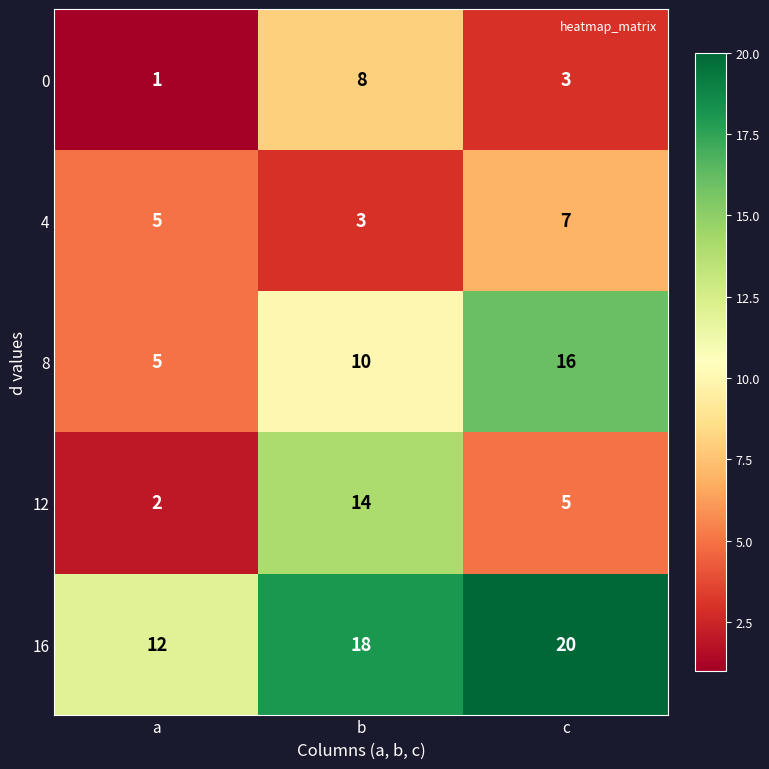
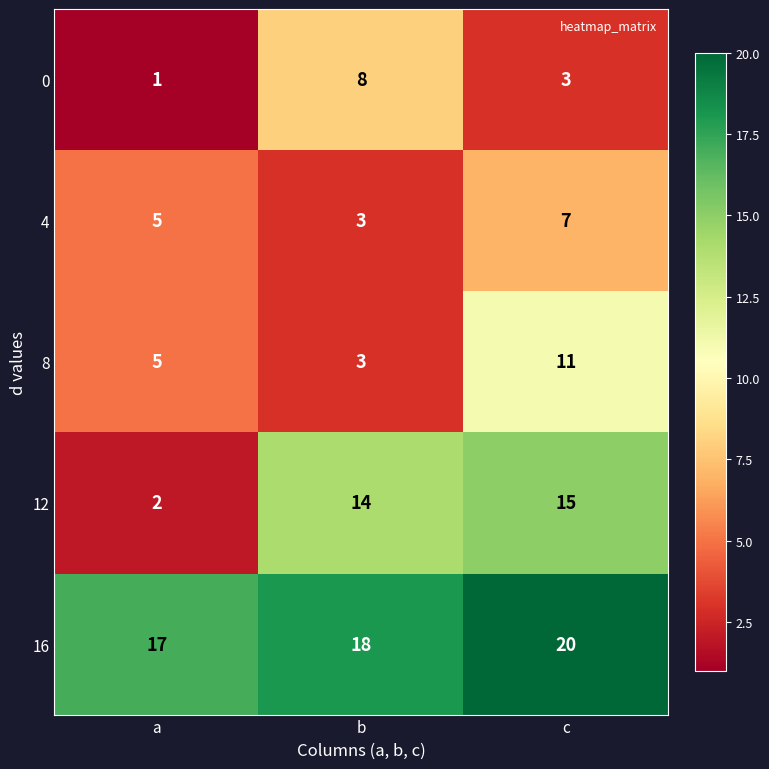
  {
    "0": {
      "a": 1,
      "b": 8,
      "c": 3
    },
    "4": {
      "a": 5,
      "b": 3,
      "c": 7
    },
    "8": {
      "a": 5,
-     "b": 10,
-     "c": 16
+     "b": 3,
+     "c": 11
    },
    "12": {
      "a": 2,
      "b": 14,
-     "c": 5
+     "c": 15
    },
    "16": {
-     "a": 12,
+     "a": 17,
      "b": 18,
      "c": 20
    }
  }
